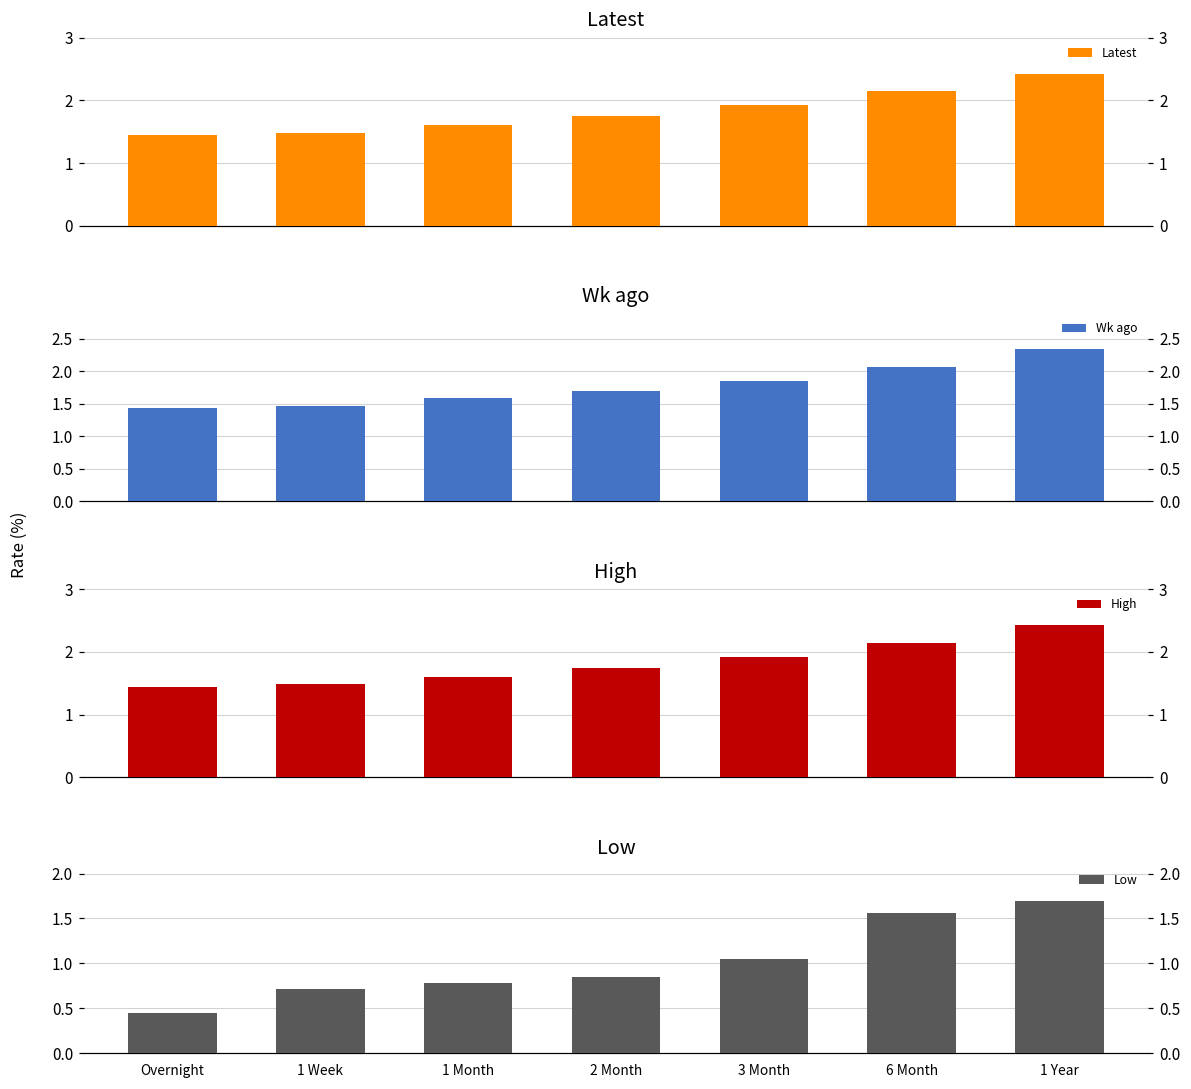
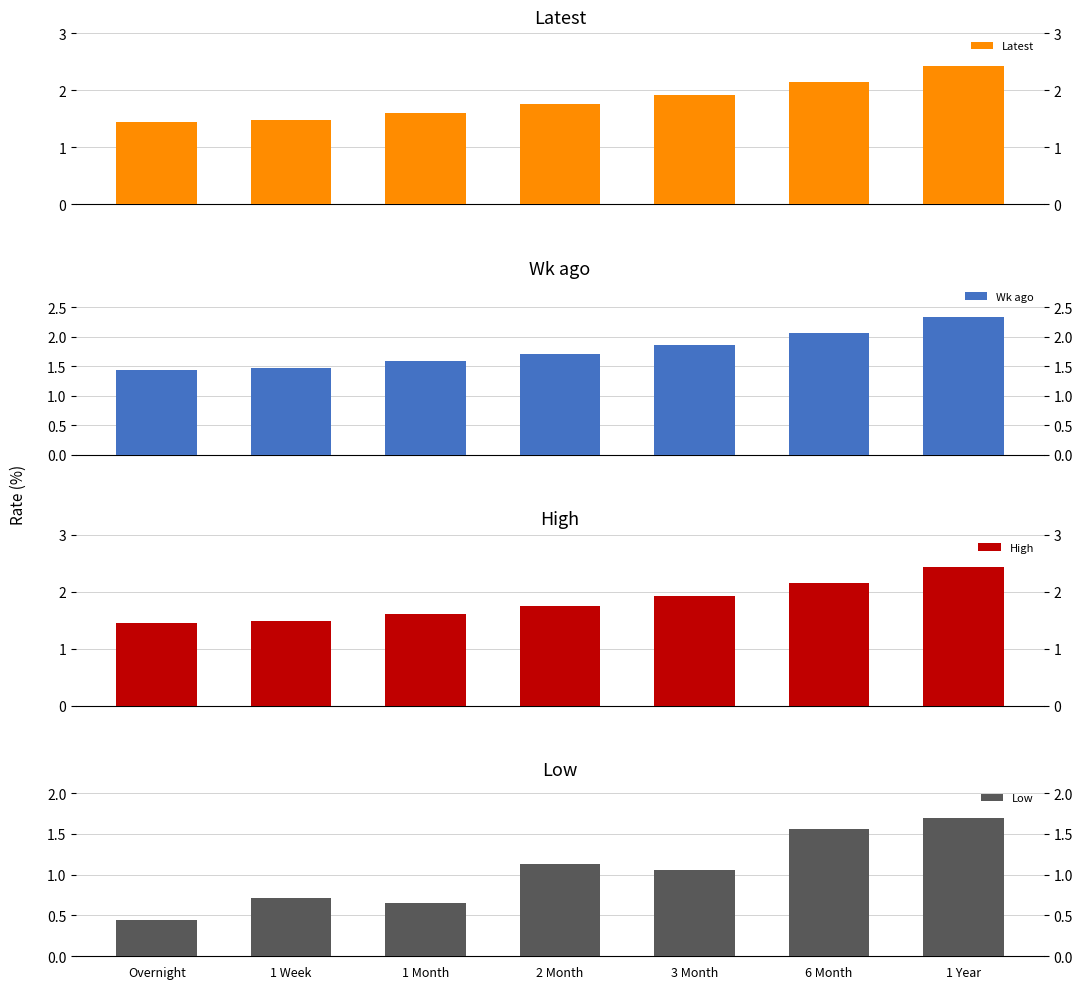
  {
    "Low": {
      "Overnight": 0.4,
      "1 Week": 0.7,
-     "1 Month": 0.8,
-     "2 Month": 0.9,
+     "1 Month": 0.7,
+     "2 Month": 1.1,
      "3 Month": 1.1,
      "6 Month": 1.6,
      "1 Year": 1.7
    }
  }
